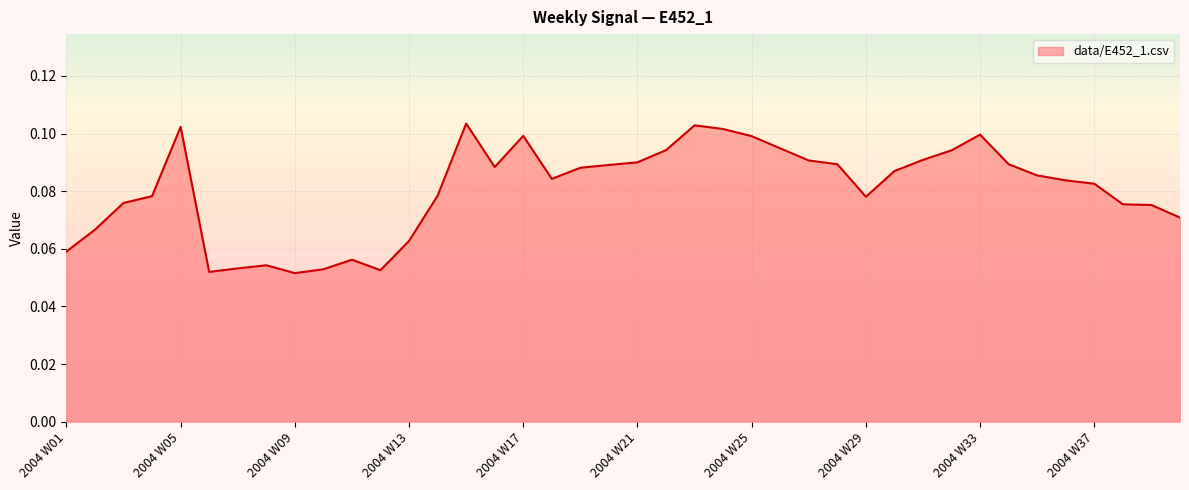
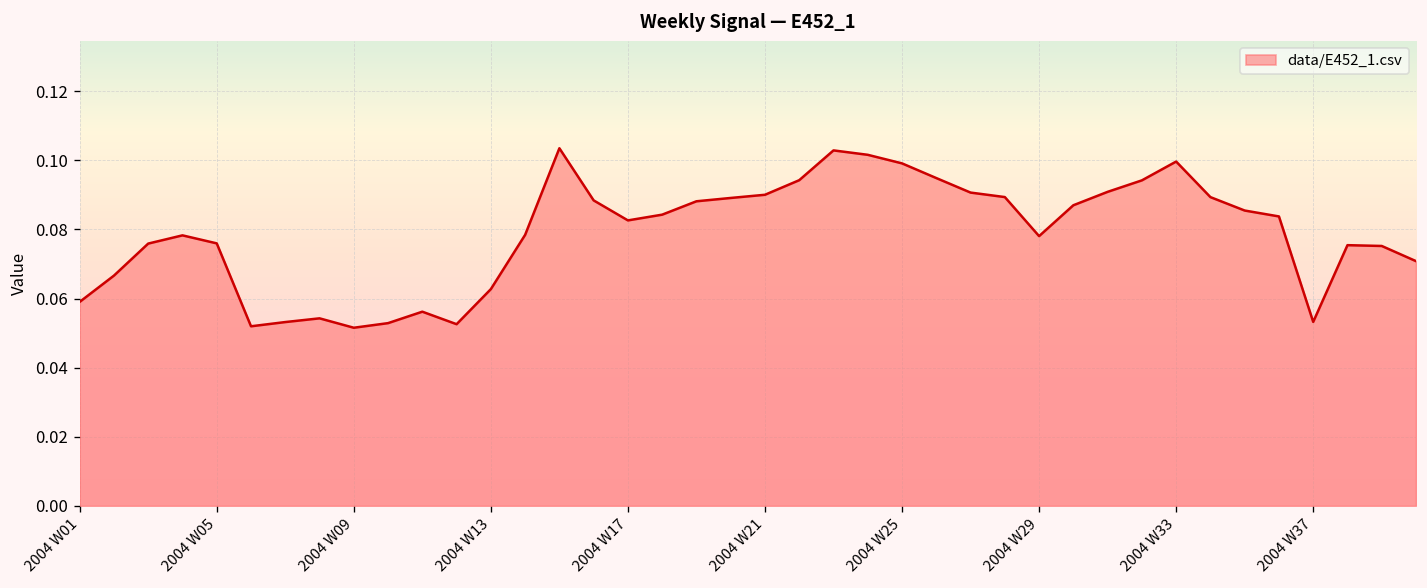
  {
    "2004 W01": 0.059,
-   "2004 W05": 0.102,
+   "2004 W05": 0.076,
    "2004 W09": 0.052,
    "2004 W13": 0.063,
-   "2004 W17": 0.099,
+   "2004 W17": 0.083,
    "2004 W21": 0.090,
    "2004 W25": 0.099,
    "2004 W29": 0.078,
    "2004 W33": 0.100,
-   "2004 W37": 0.083
+   "2004 W37": 0.053
  }
